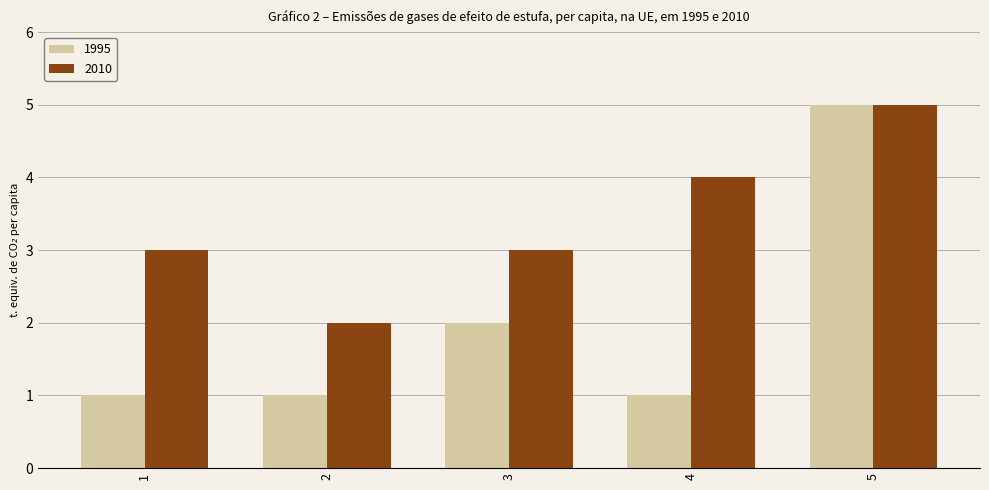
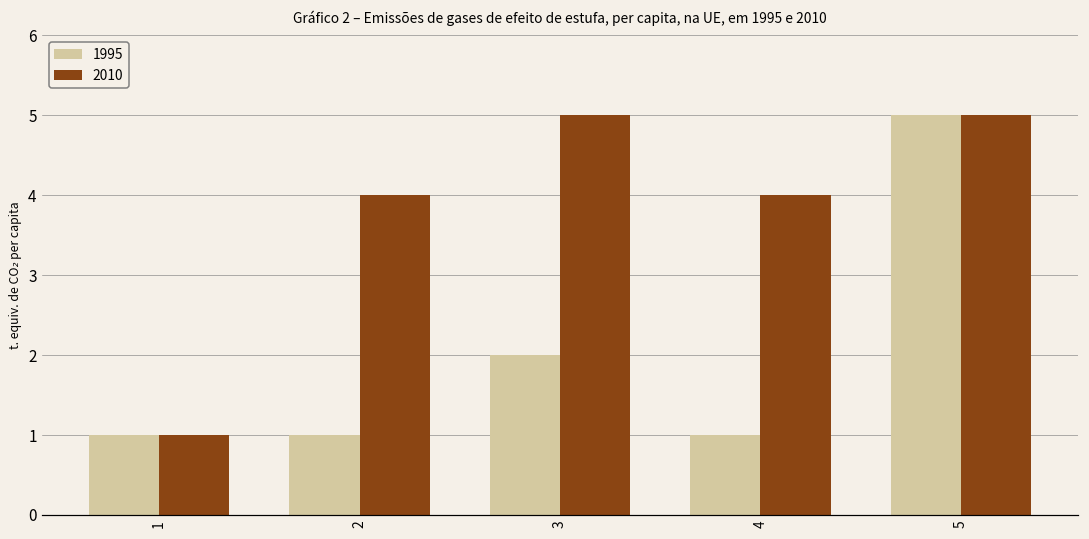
  {
    "1995": {
      "1": 1,
      "2": 1,
      "3": 2,
      "4": 1,
      "5": 5
    },
    "2010": {
-     "1": 3,
-     "2": 2,
-     "3": 3,
+     "1": 1,
+     "2": 4,
+     "3": 5,
      "4": 4,
      "5": 5
    }
  }
